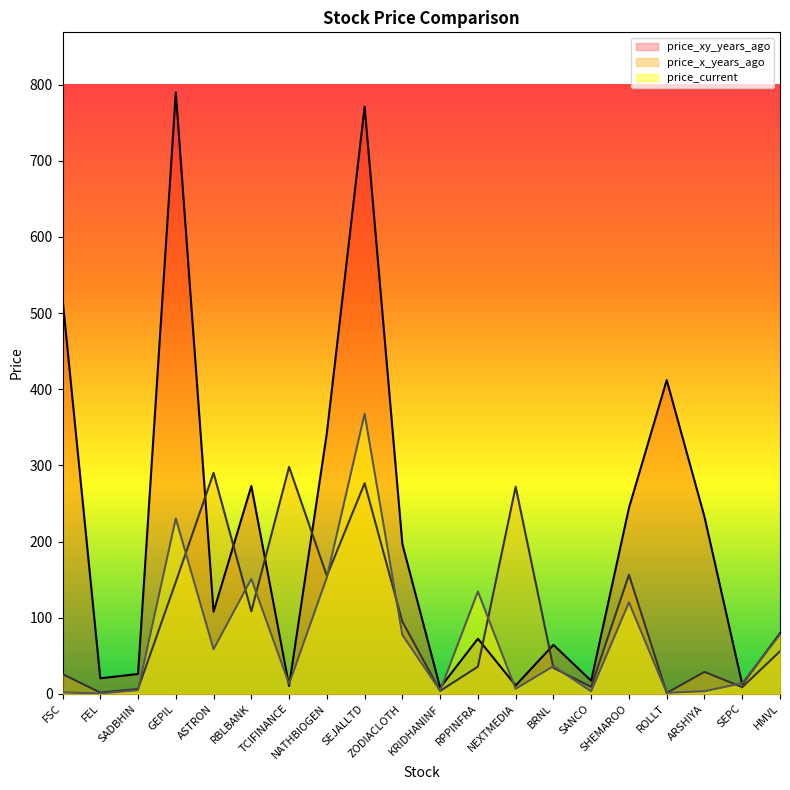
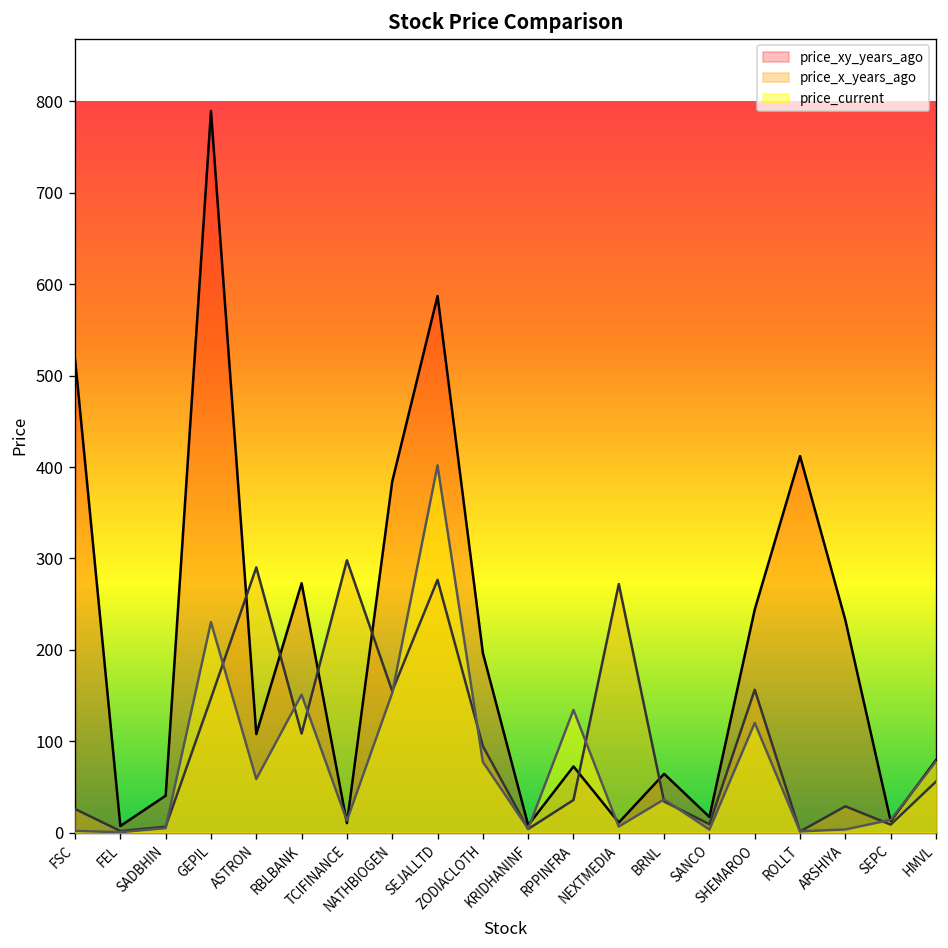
  {
    "price_xy_years_ago": {
      "FSC": 520,
-     "FEL": 20,
-     "SADBHIN": 30,
+     "FEL": 10,
+     "SADBHIN": 40,
      "GEPIL": 790,
      "ASTRON": 110,
      "RBLBANK": 270,
-     "NATHBIOGEN": 340,
-     "SEJALLTD": 770,
+     "NATHBIOGEN": 380,
+     "SEJALLTD": 590,
      "ZODIACLOTH": 200,
      "KRIDHANINF": 10,
      "RPPINFRA": 70,
      "NEXTMEDIA": 10,
      "BRNL": 60,
      "SANCO": 20,
      "SHEMAROO": 240,
      "ROLLT": 410,
      "ARSHIYA": 230
    },
    "price_x_years_ago": {
      "FSC": 30,
      "GEPIL": 150,
      "ASTRON": 290,
      "RBLBANK": 110,
      "TCIFINANCE": 300,
      "SEJALLTD": 280,
      "ZODIACLOTH": 90,
      "RPPINFRA": 40,
      "NEXTMEDIA": 270,
      "SANCO": 10,
      "SHEMAROO": 160,
      "ARSHIYA": 30,
      "SEPC": 10,
      "HMVL": 60
    },
    "price_current": {
      "FSC": 0,
      "GEPIL": 230,
      "ASTRON": 60,
      "RBLBANK": 150,
-     "SEJALLTD": 370,
+     "SEJALLTD": 400,
      "ZODIACLOTH": 80,
      "RPPINFRA": 130,
      "NEXTMEDIA": 10,
      "SANCO": 0,
      "SHEMAROO": 120,
      "ARSHIYA": 0
    }
  }
